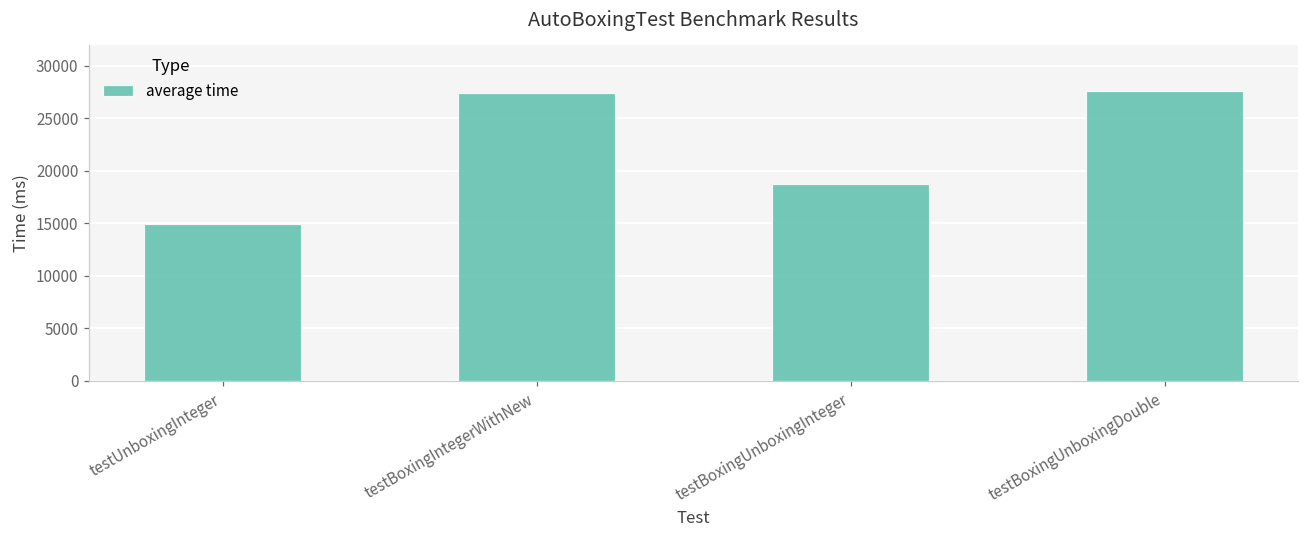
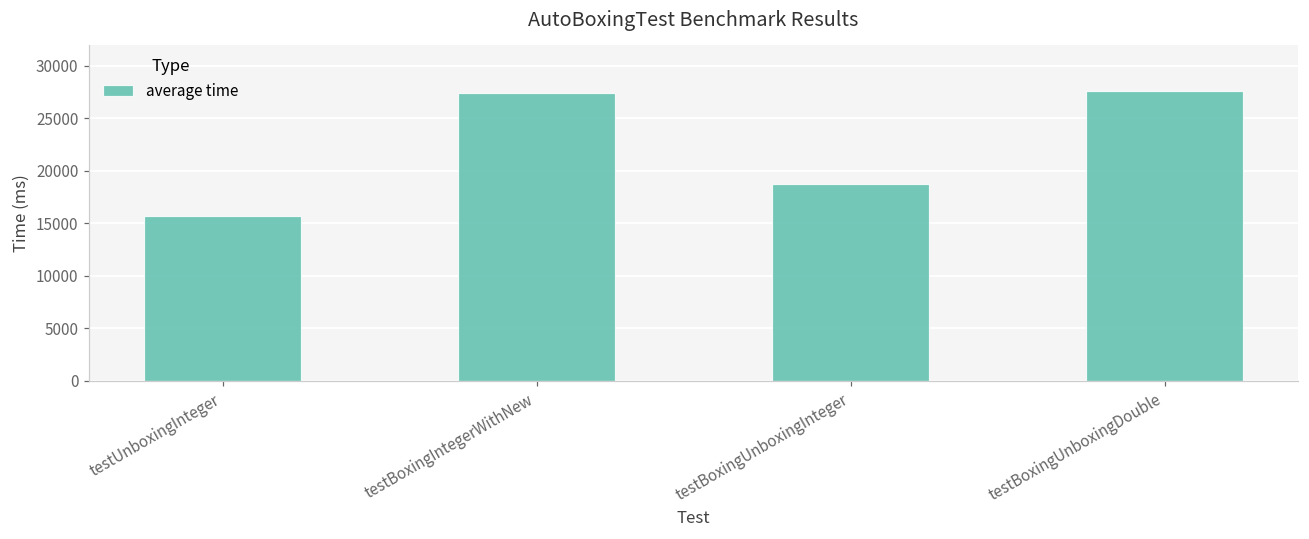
  {
-   "testUnboxingInteger": 15000,
+   "testUnboxingInteger": 16000,
    "testBoxingIntegerWithNew": 27000,
    "testBoxingUnboxingInteger": 19000,
    "testBoxingUnboxingDouble": 28000
  }
